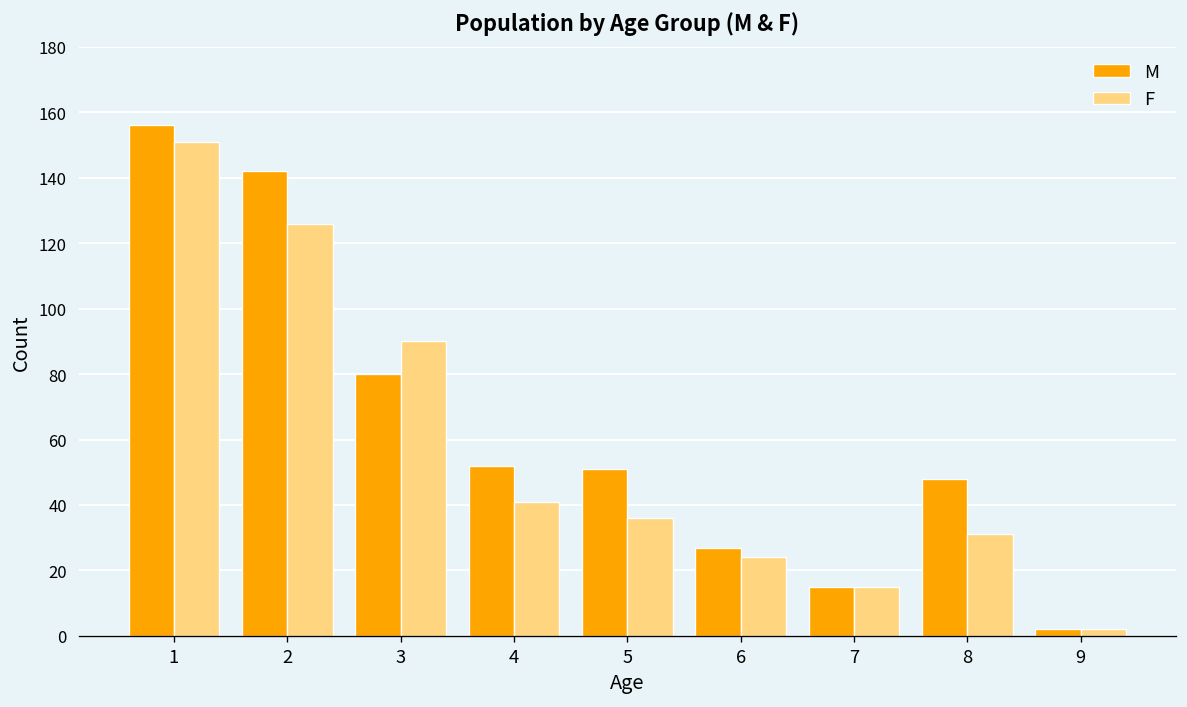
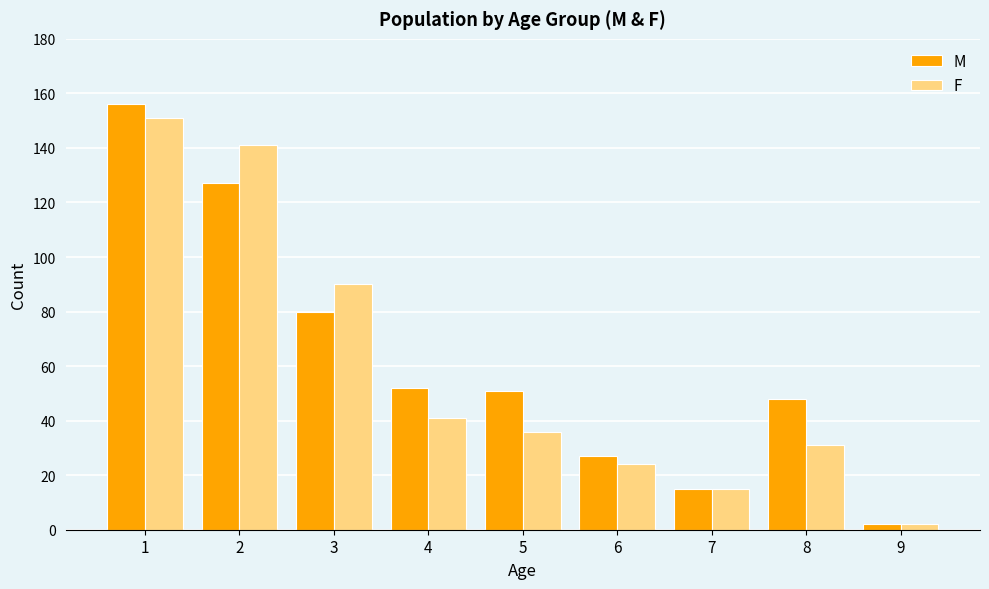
  {
    "M": {
      "1": 156,
-     "2": 142,
+     "2": 127,
      "3": 80,
      "4": 52,
      "5": 51,
      "6": 27,
      "7": 15,
      "8": 48,
      "9": 2
    },
    "F": {
      "1": 151,
-     "2": 126,
+     "2": 141,
      "3": 90,
      "4": 41,
      "5": 36,
      "6": 24,
      "7": 15,
      "8": 31,
      "9": 2
    }
  }
